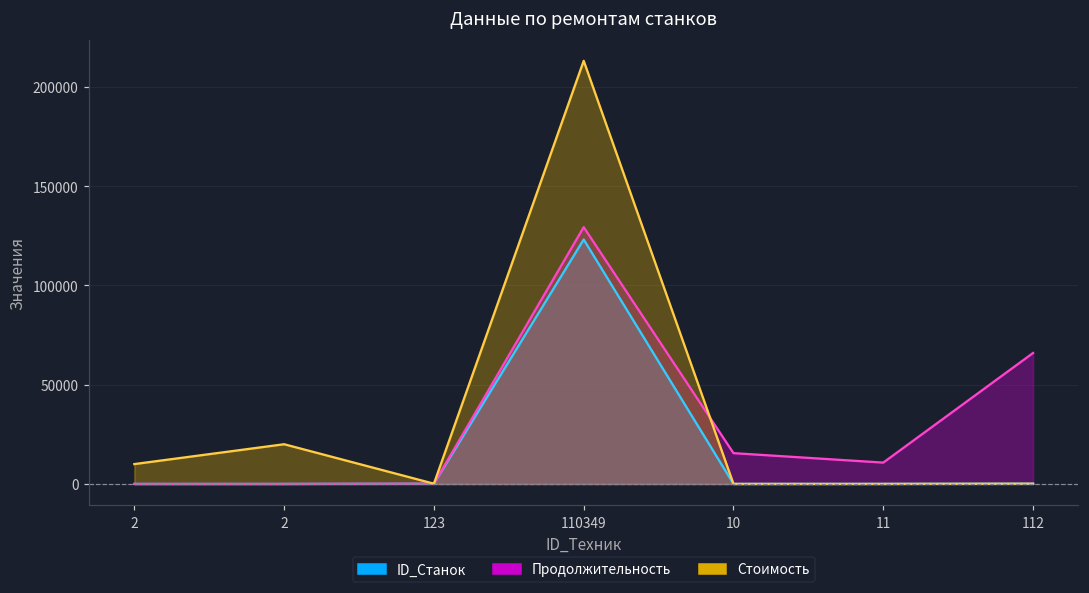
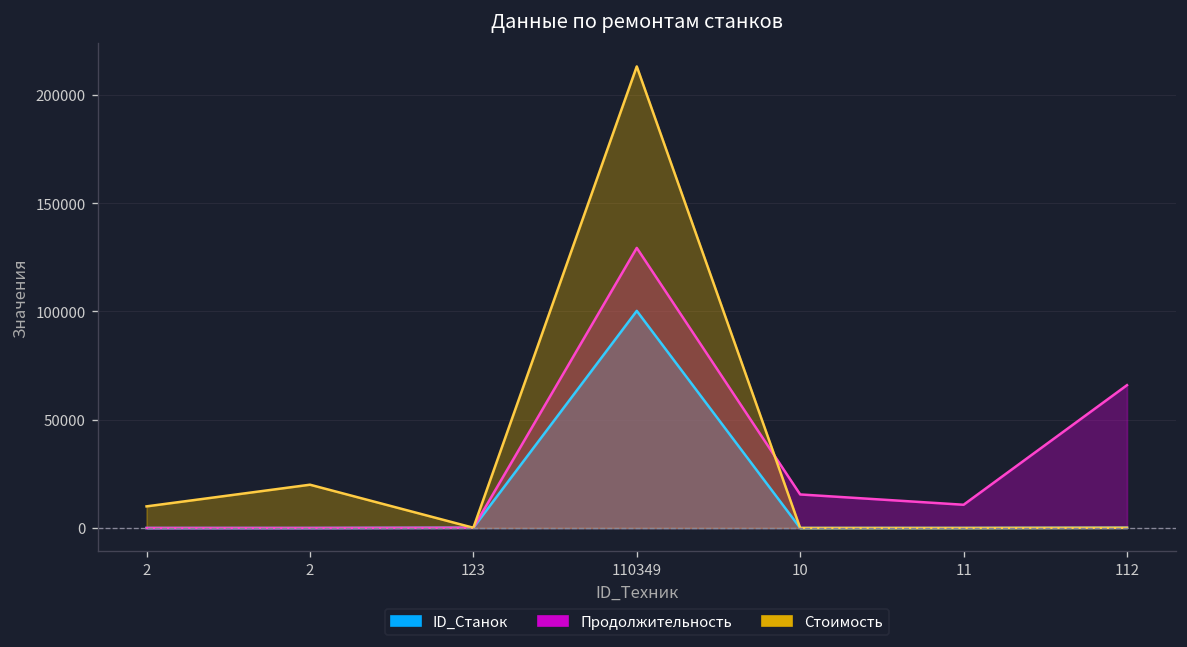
  {
    "ID_Станок": {
-     "110349": 123000
+     "110349": 100000
    },
    "Продолжительность": {
      "110349": 129000,
      "10": 16000,
      "11": 11000,
      "112": 66000
    },
    "Стоимость": {
      "110349": 213000
    }
  }
